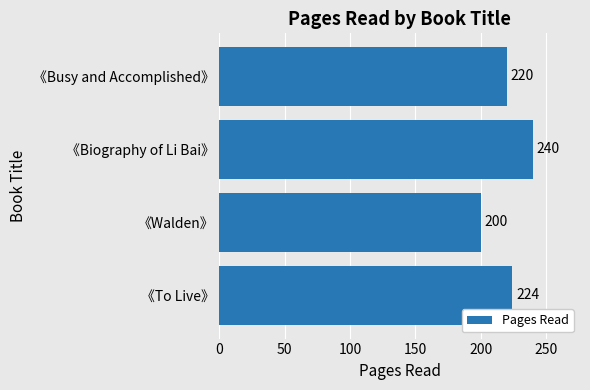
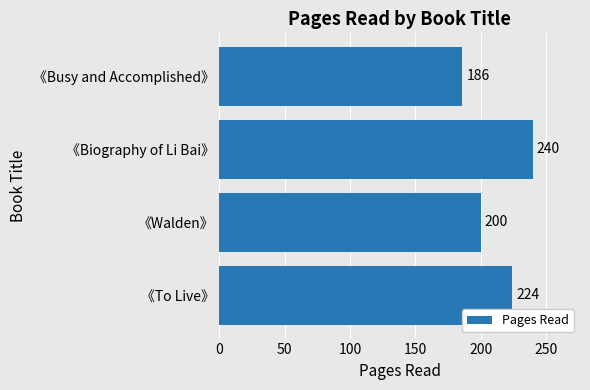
  {
-   "《Busy and Accomplished》": 220,
+   "《Busy and Accomplished》": 186,
    "《Biography of Li Bai》": 240,
    "《Walden》": 200,
    "《To Live》": 224
  }
